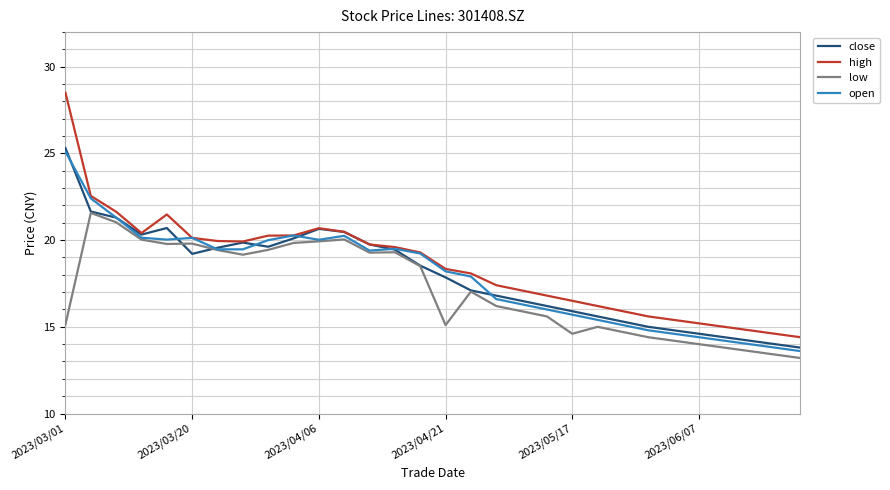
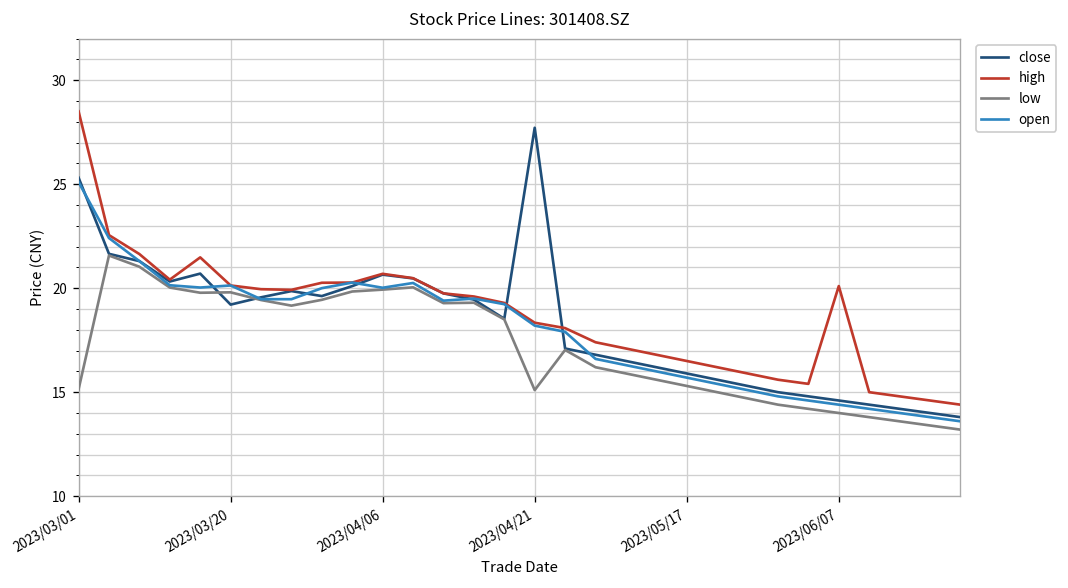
  {
    "close": {
      "2023/03/01": 25.3,
      "2023/03/20": 19.2,
-     "2023/04/21": 17.9,
+     "2023/04/21": 27.7,
      "2023/05/17": 15.9,
      "2023/06/07": 14.6
    },
    "high": {
      "2023/03/01": 28.5,
      "2023/05/17": 16.5,
-     "2023/06/07": 15.2
+     "2023/06/07": 20.1
    },
    "low": {
      "2023/03/01": 15.1,
      "2023/03/20": 19.8,
      "2023/04/21": 15.1,
-     "2023/05/17": 14.6,
+     "2023/05/17": 15.3,
      "2023/06/07": 14.0
    },
    "open": {
      "2023/03/01": 25.1,
      "2023/05/17": 15.7,
      "2023/06/07": 14.4
    }
  }
